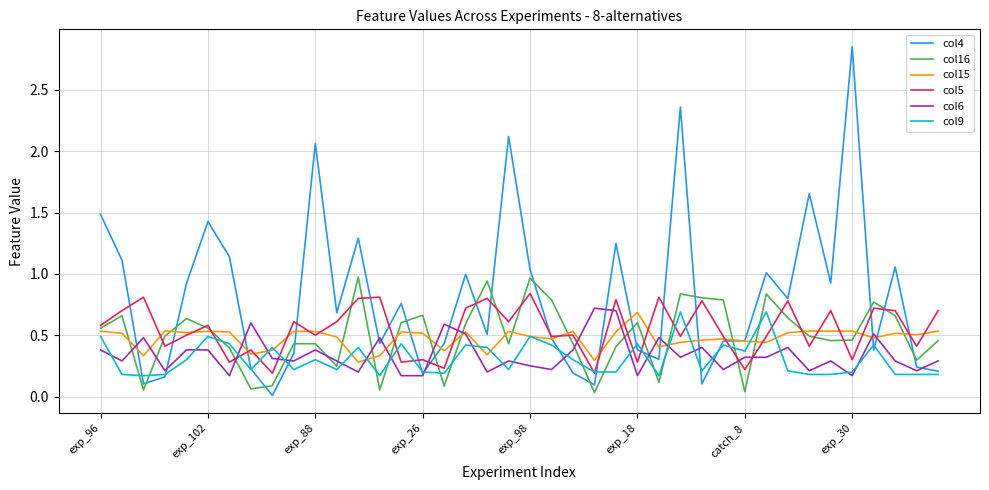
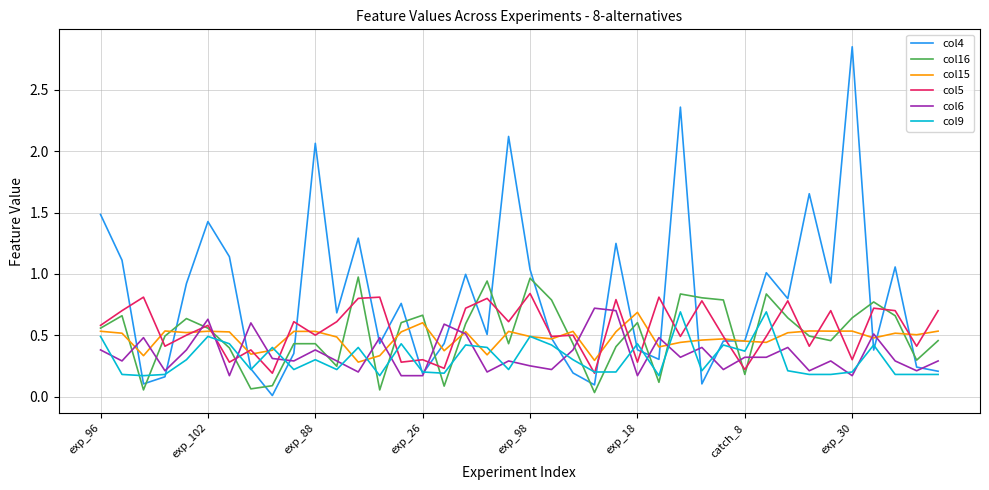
  {
    "col16": {
      "exp_96": 0.56,
      "exp_102": 0.56,
      "exp_88": 0.43,
      "exp_26": 0.66,
      "exp_98": 0.96,
      "exp_18": 0.60,
-     "catch_8": 0.04,
-     "exp_30": 0.46
+     "catch_8": 0.18,
+     "exp_30": 0.64
    },
    "col15": {
      "exp_96": 0.53,
      "exp_102": 0.53,
      "exp_88": 0.53,
-     "exp_26": 0.52,
+     "exp_26": 0.60,
      "exp_18": 0.69,
      "exp_30": 0.53
    },
    "col5": {
      "exp_96": 0.58,
      "exp_102": 0.58,
      "exp_88": 0.50,
      "exp_26": 0.30,
      "exp_98": 0.84,
      "exp_18": 0.28,
      "catch_8": 0.22,
      "exp_30": 0.30
    },
    "col6": {
      "exp_96": 0.38,
-     "exp_102": 0.38,
+     "exp_102": 0.63,
      "exp_88": 0.38,
      "exp_98": 0.25,
      "exp_18": 0.17,
      "catch_8": 0.32,
      "exp_30": 0.17
    }
  }
